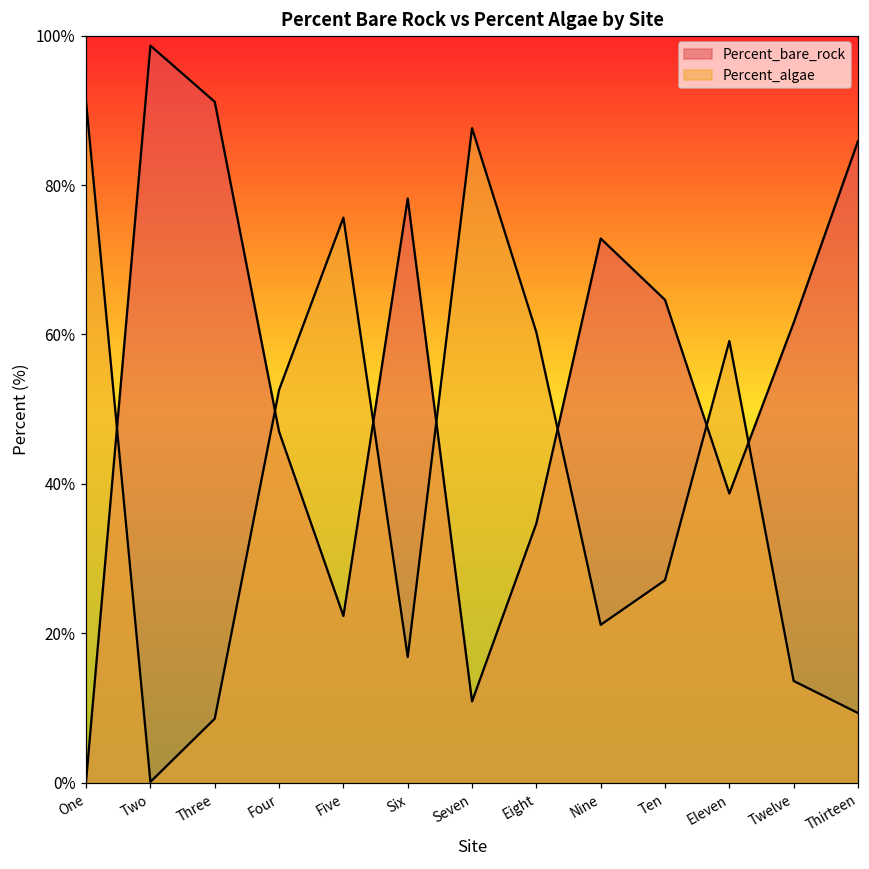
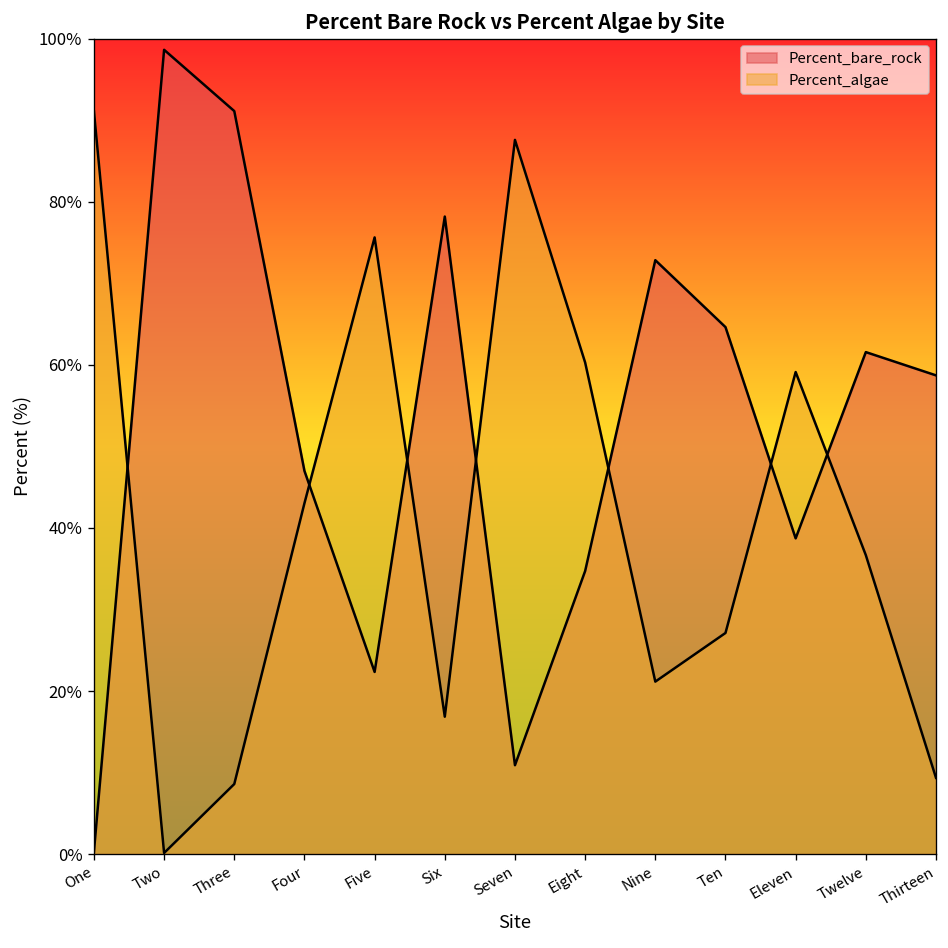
  {
    "Percent_bare_rock": {
      "One": "0%",
      "Two": "99%",
      "Three": "91%",
      "Four": "47%",
      "Five": "22%",
      "Six": "78%",
      "Seven": "11%",
      "Eight": "35%",
      "Nine": "73%",
      "Ten": "65%",
      "Eleven": "39%",
      "Twelve": "62%",
-     "Thirteen": "86%"
+     "Thirteen": "59%"
    },
    "Percent_algae": {
      "One": "91%",
      "Two": "0%",
      "Three": "9%",
-     "Four": "53%",
+     "Four": "43%",
      "Five": "76%",
      "Six": "17%",
      "Seven": "88%",
      "Eight": "60%",
      "Nine": "21%",
      "Ten": "27%",
      "Eleven": "59%",
-     "Twelve": "14%",
+     "Twelve": "37%",
      "Thirteen": "9%"
    }
  }
